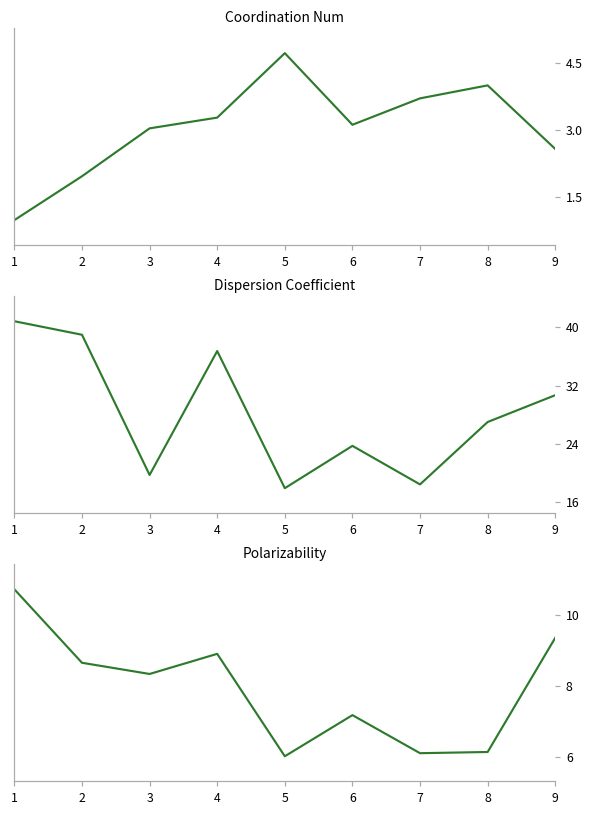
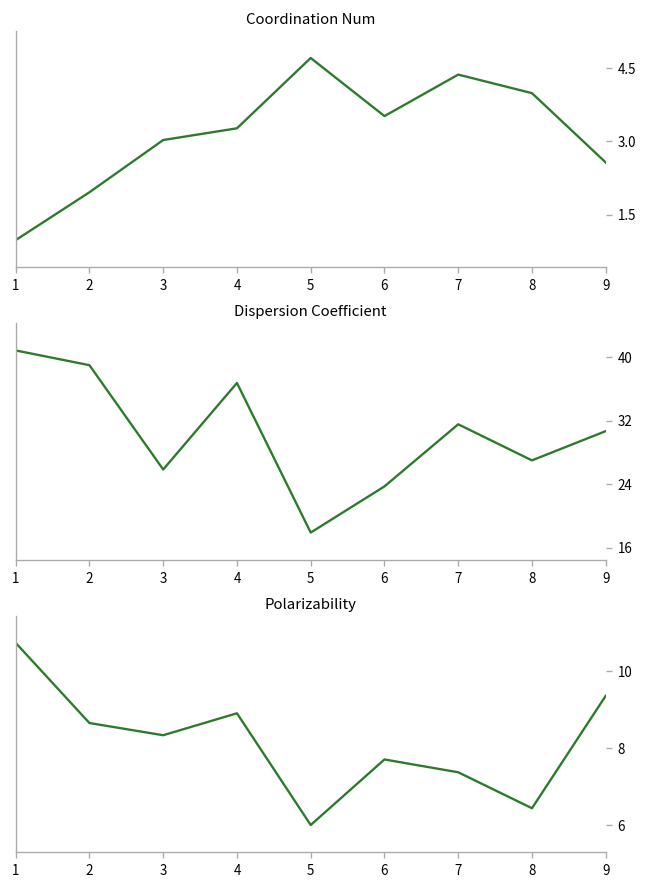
  {
    "Coordination Num": {
      "1": 1.0,
      "2": 2.0,
      "3": 3.0,
      "4": 3.3,
      "5": 4.7,
-     "6": 3.1,
-     "7": 3.7,
+     "6": 3.5,
+     "7": 4.4,
      "8": 4.0,
      "9": 2.6
    },
    "Dispersion Coefficient": {
      "1": 41,
      "2": 39,
-     "3": 20,
+     "3": 26,
      "4": 37,
      "5": 18,
      "6": 24,
-     "7": 18,
+     "7": 32,
      "8": 27,
      "9": 31
    },
    "Polarizability": {
      "1": 10.7,
      "2": 8.7,
      "3": 8.3,
      "4": 8.9,
      "5": 6.0,
-     "6": 7.2,
-     "7": 6.1,
-     "8": 6.1,
+     "6": 7.7,
+     "7": 7.4,
+     "8": 6.4,
      "9": 9.4
    }
  }
